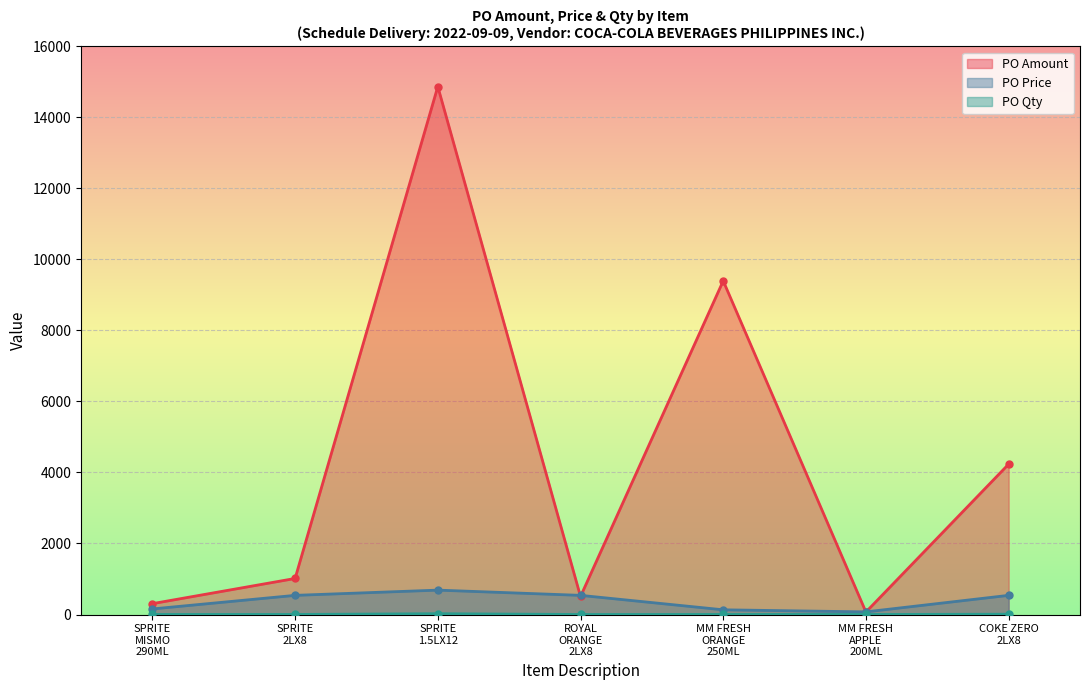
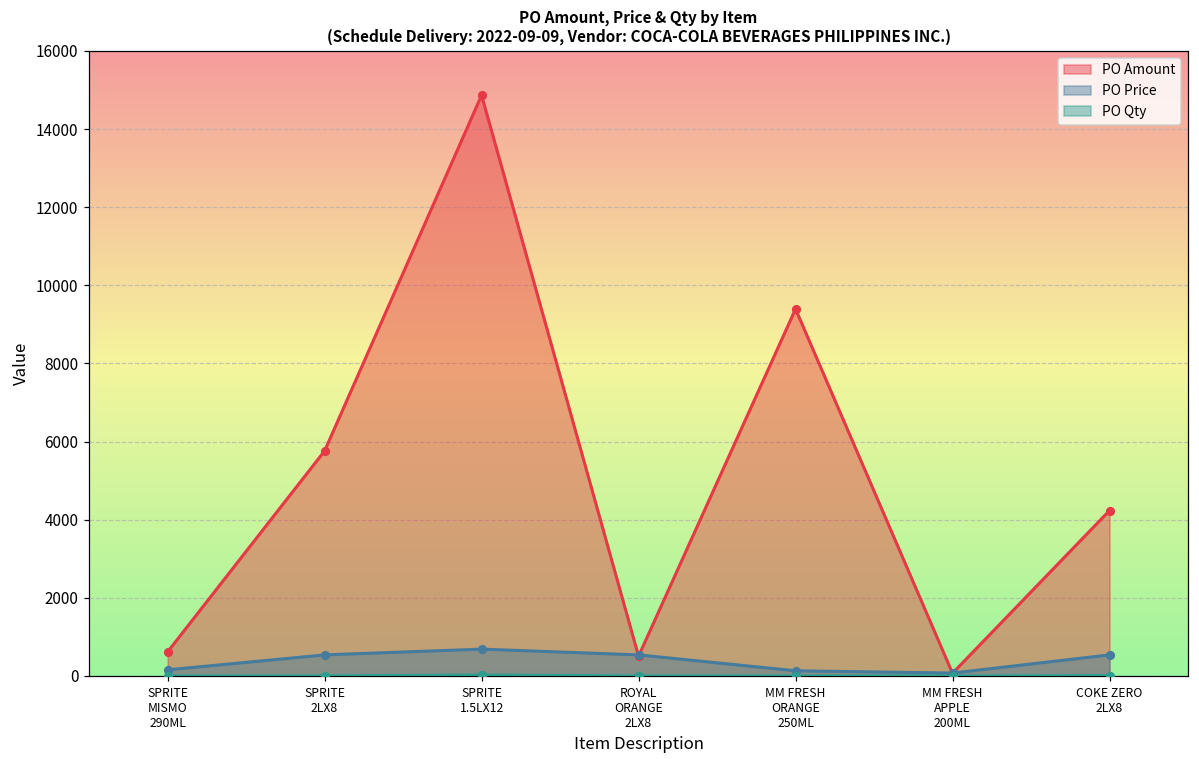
  {
    "PO Amount": {
-     "SPRITE MISMO 290ML": 300,
-     "SPRITE 2LX8": 1000,
+     "SPRITE MISMO 290ML": 600,
+     "SPRITE 2LX8": 5800,
      "SPRITE 1.5LX12": 14900,
      "MM FRESH ORANGE 250ML": 9400,
      "COKE ZERO 2LX8": 4200
    }
  }
